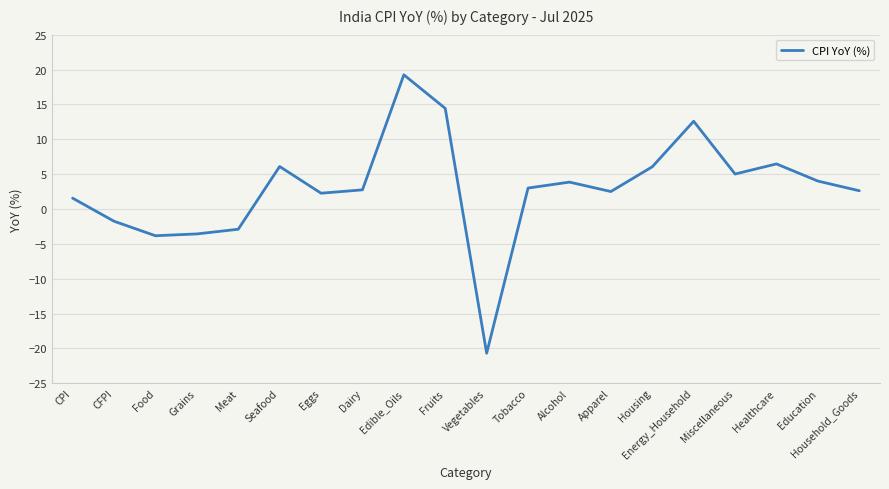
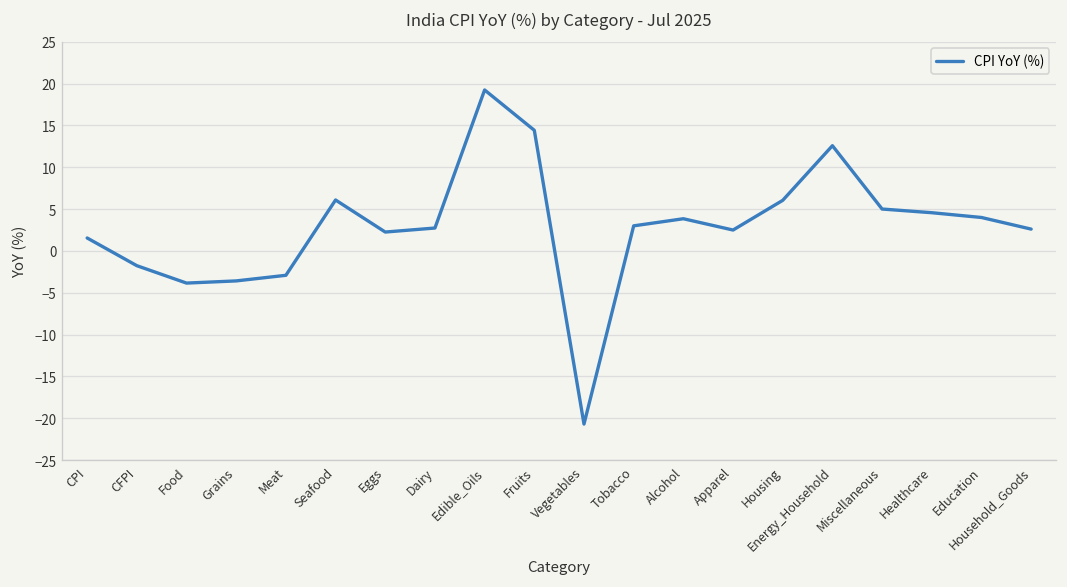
  {
    "CPI": 2,
    "CFPI": -2,
    "Food": -4,
    "Grains": -4,
    "Meat": -3,
    "Seafood": 6,
    "Eggs": 2,
    "Dairy": 3,
    "Edible_Oils": 19,
    "Fruits": 14,
    "Vegetables": -21,
    "Tobacco": 3,
    "Alcohol": 4,
    "Apparel": 3,
    "Housing": 6,
    "Energy_Household": 13,
    "Miscellaneous": 5,
-   "Healthcare": 6,
+   "Healthcare": 5,
    "Education": 4,
    "Household_Goods": 3
  }
